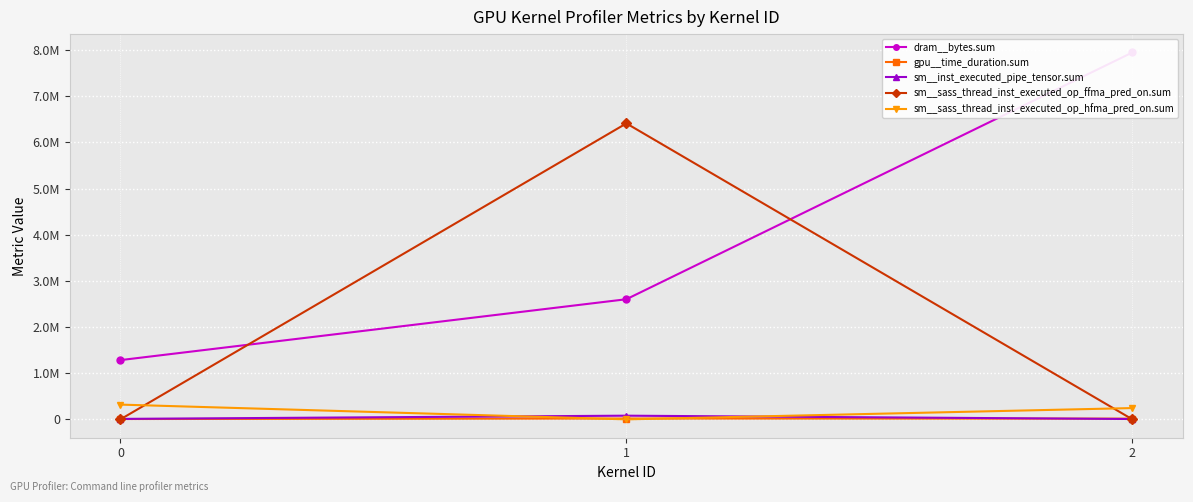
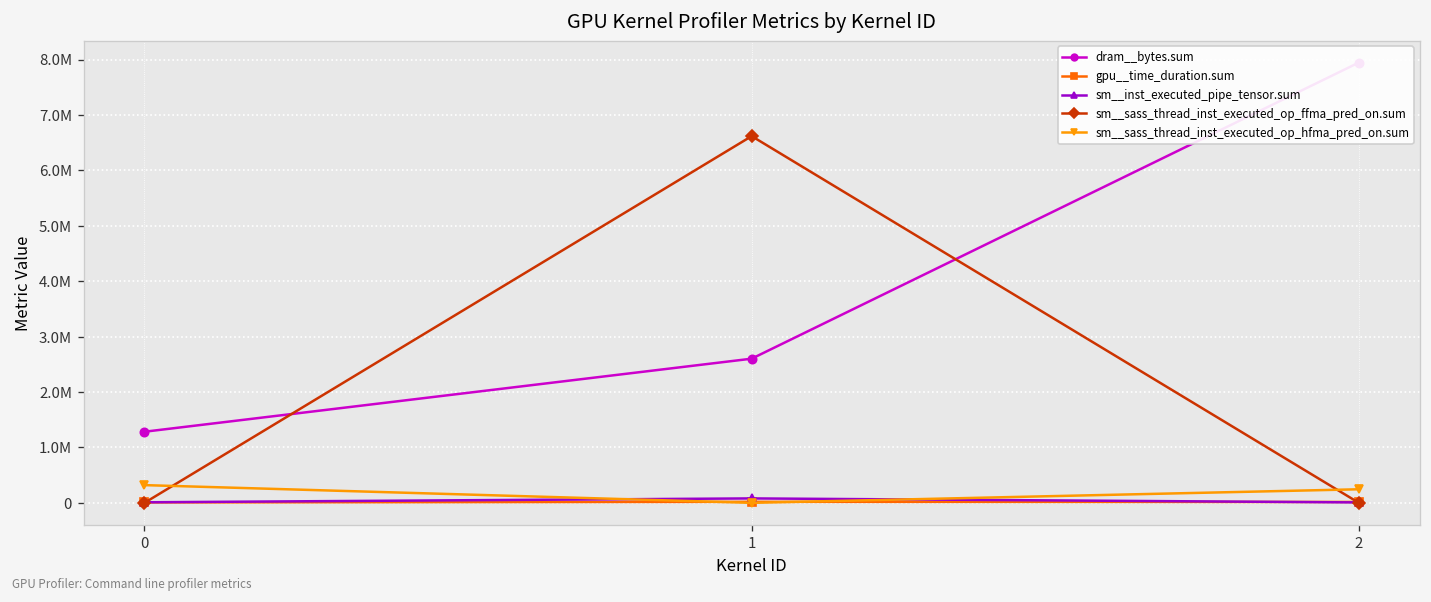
  {
    "sm__sass_thread_inst_executed_op_ffma_pred_on.sum": {
-     "1": 6400000
+     "1": 6600000
    }
  }
